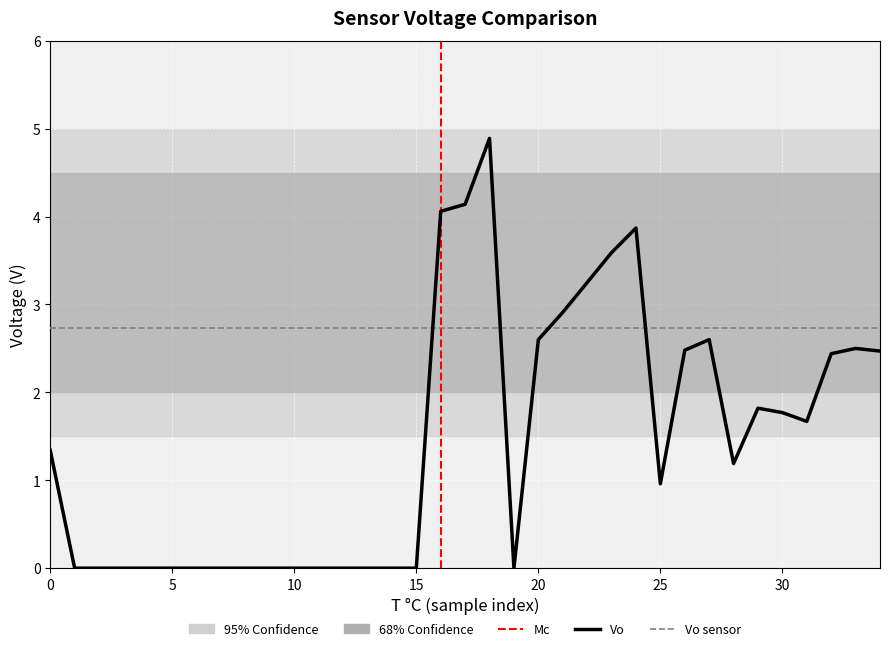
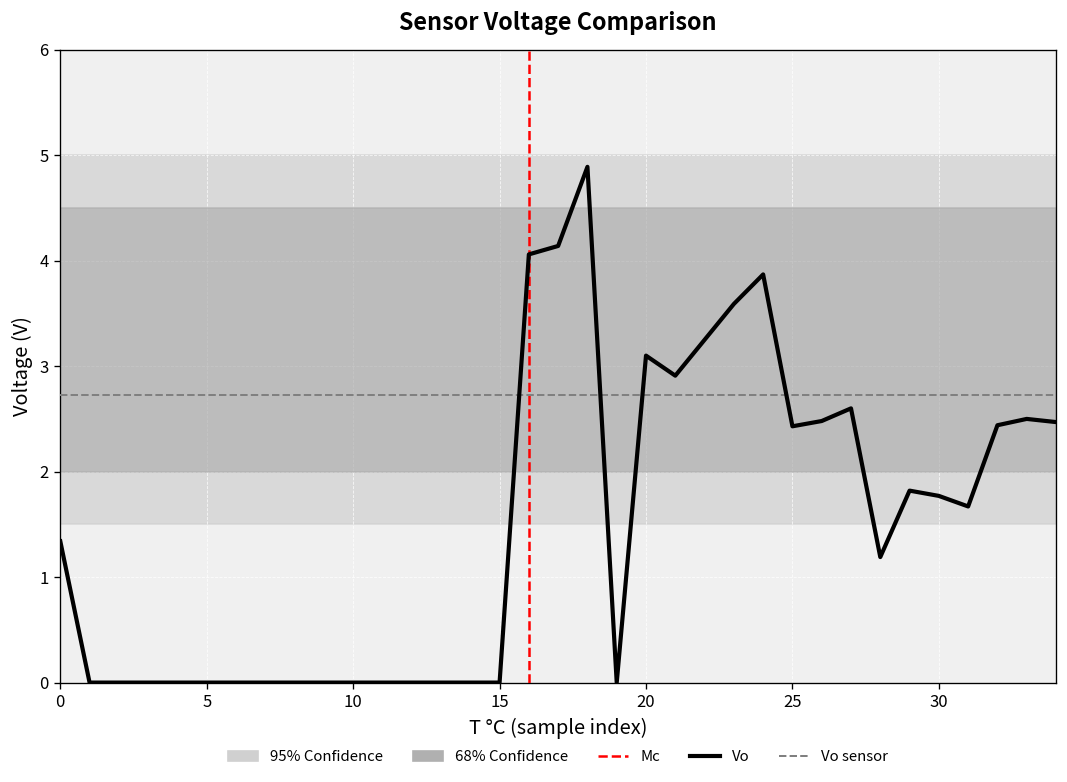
  {
    "Vo": {
      "0": 1.3,
      "5": 0.0,
      "10": 0.0,
      "15": 0.0,
-     "20": 2.6,
-     "25": 1.0,
+     "20": 3.1,
+     "25": 2.4,
      "30": 1.8
    },
    "Vo sensor": {
      "0": 2.7,
      "5": 2.7,
      "10": 2.7,
      "15": 2.7,
      "20": 2.7,
      "25": 2.7,
      "30": 2.7
    }
  }
